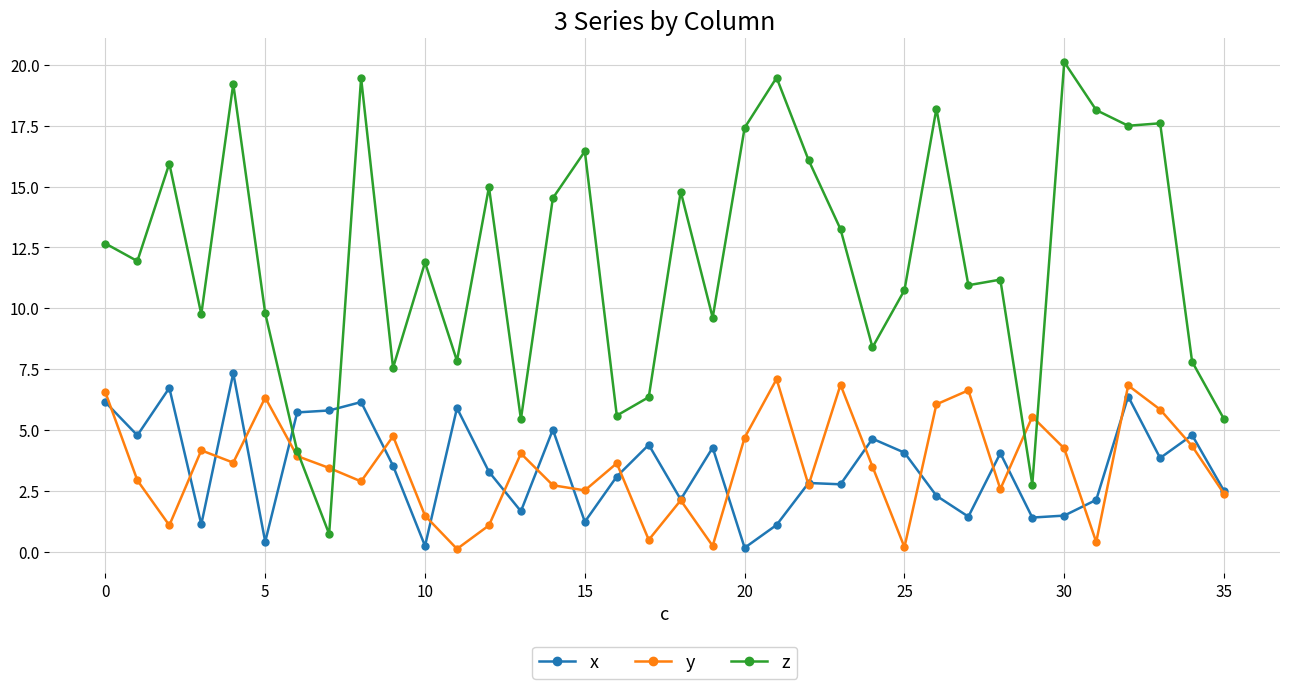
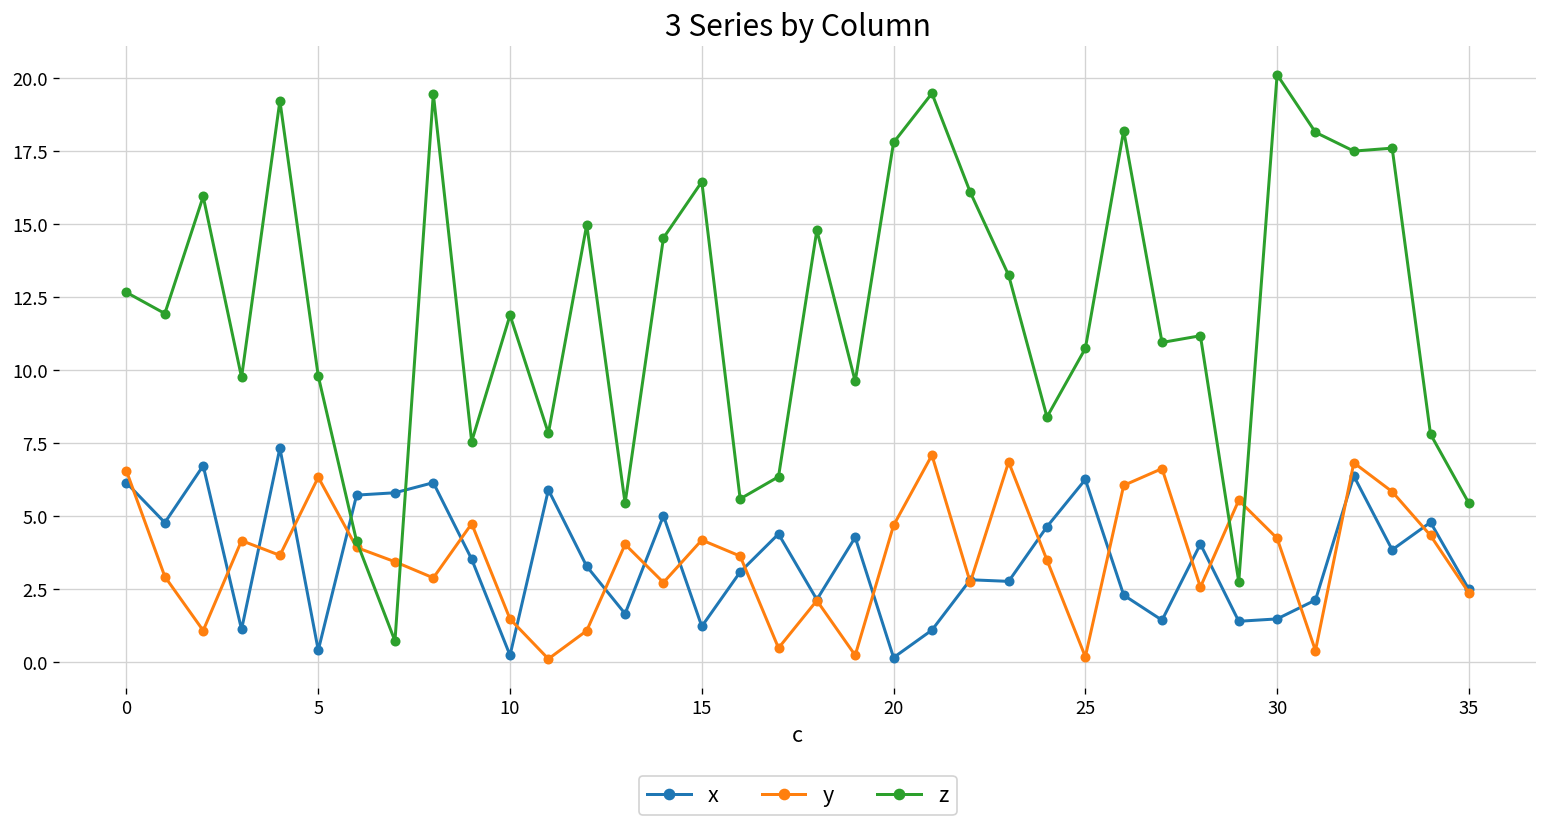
  {
    "x": {
      "0": 6.1,
      "5": 0.4,
      "10": 0.2,
      "15": 1.2,
      "20": 0.2,
-     "25": 4.1,
+     "25": 6.3,
      "30": 1.5,
      "35": 2.5
    },
    "y": {
      "0": 6.5,
      "5": 6.3,
      "10": 1.5,
-     "15": 2.5,
+     "15": 4.2,
      "20": 4.7,
      "25": 0.2,
      "30": 4.2,
      "35": 2.4
    },
    "z": {
      "0": 12.7,
      "5": 9.8,
      "10": 11.9,
      "15": 16.4,
-     "20": 17.4,
+     "20": 17.8,
      "25": 10.7,
      "30": 20.1,
      "35": 5.4
    }
  }
